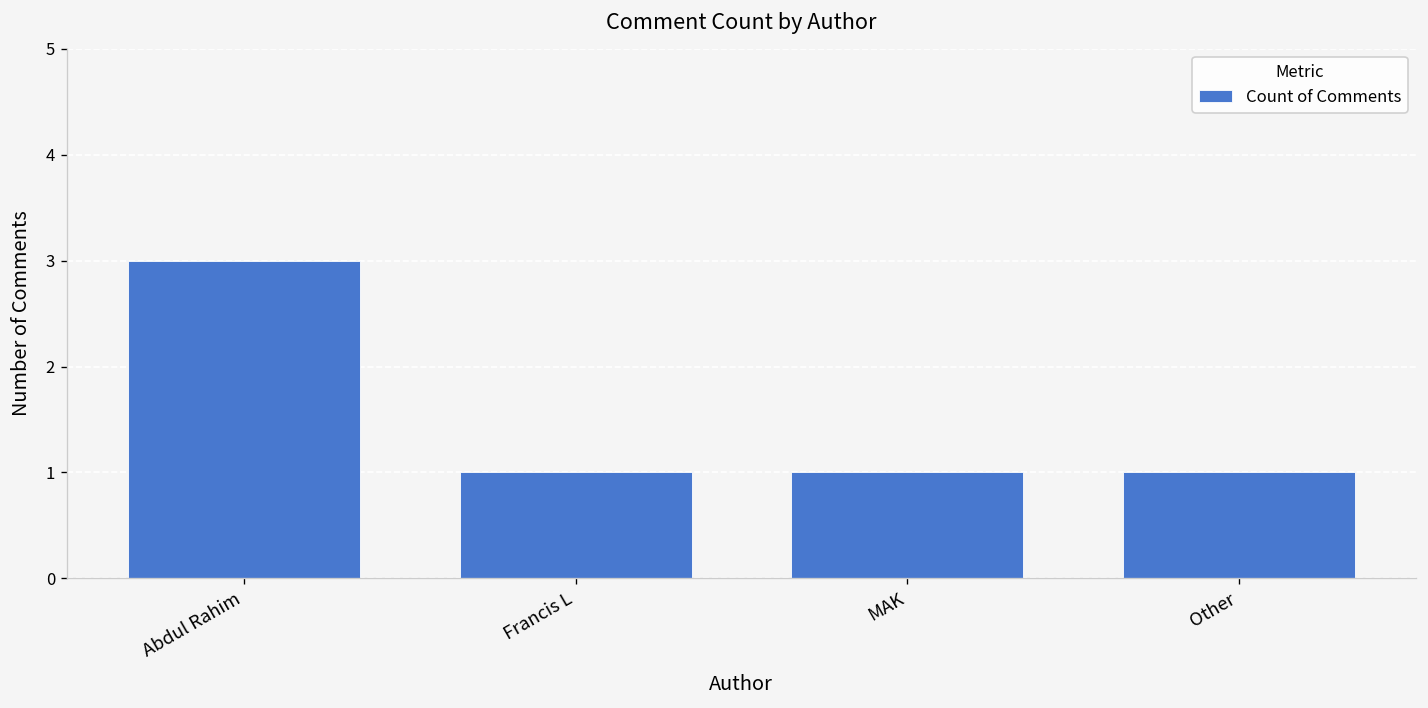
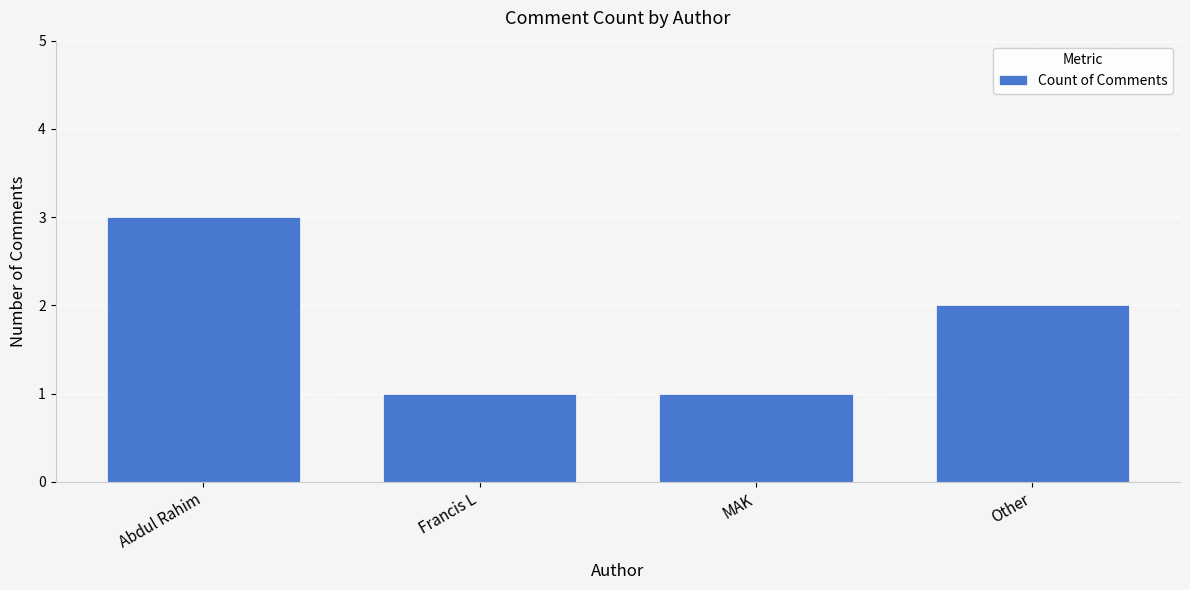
  {
    "Abdul Rahim": 3,
    "Francis L": 1,
    "MAK": 1,
-   "Other": 1
+   "Other": 2
  }
